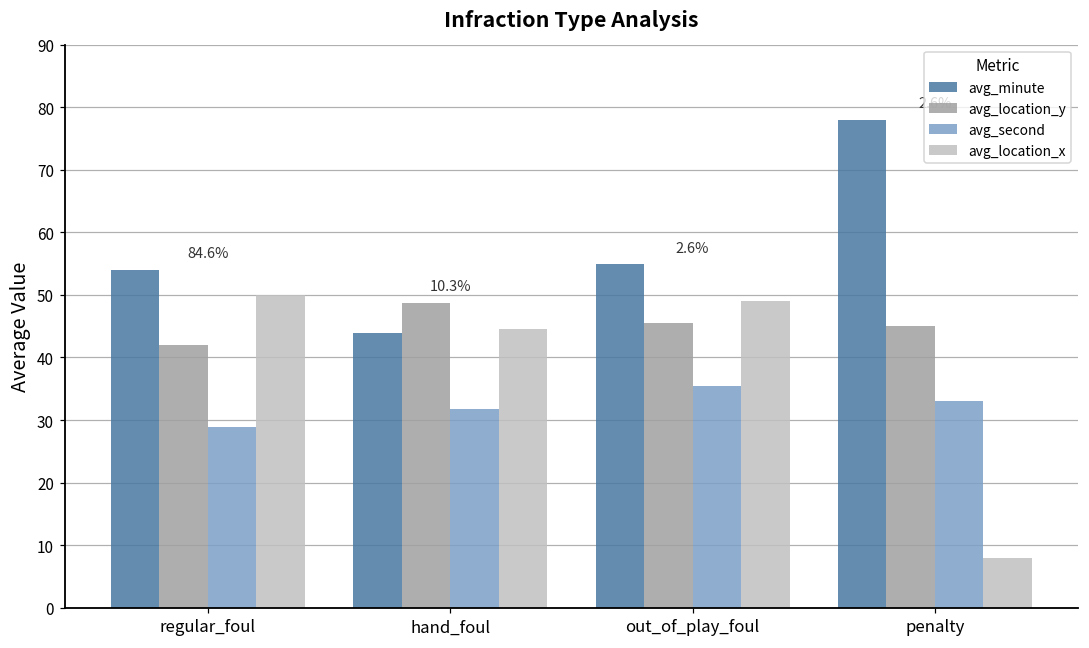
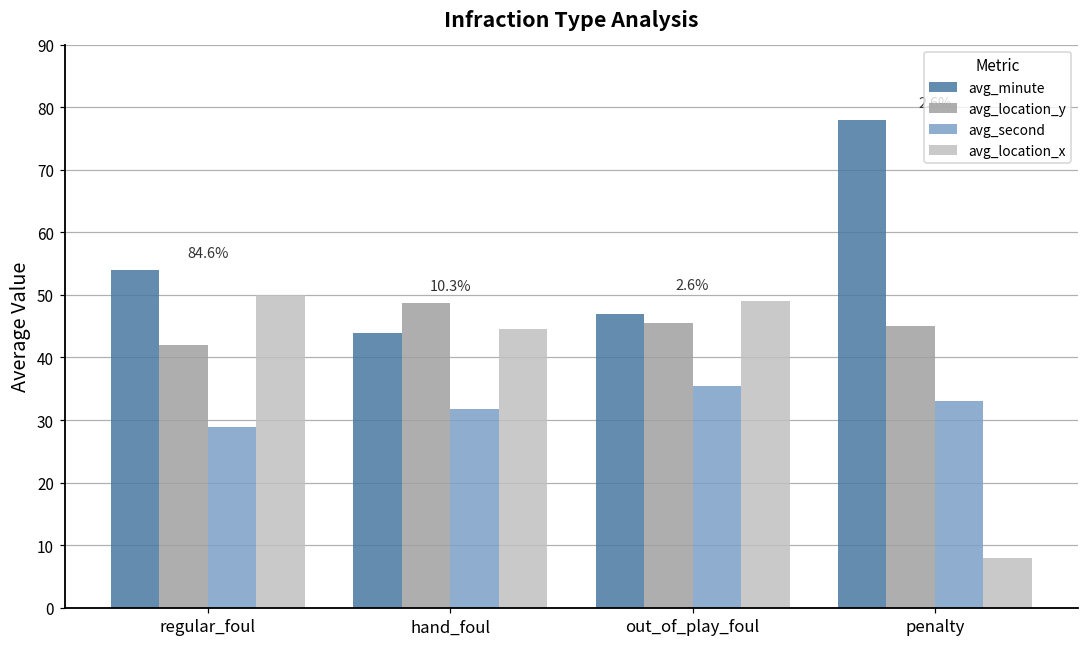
  {
    "avg_minute": {
      "regular_foul": 54,
      "hand_foul": 44,
-     "out_of_play_foul": 55,
+     "out_of_play_foul": 47,
      "penalty": 78
    }
  }
